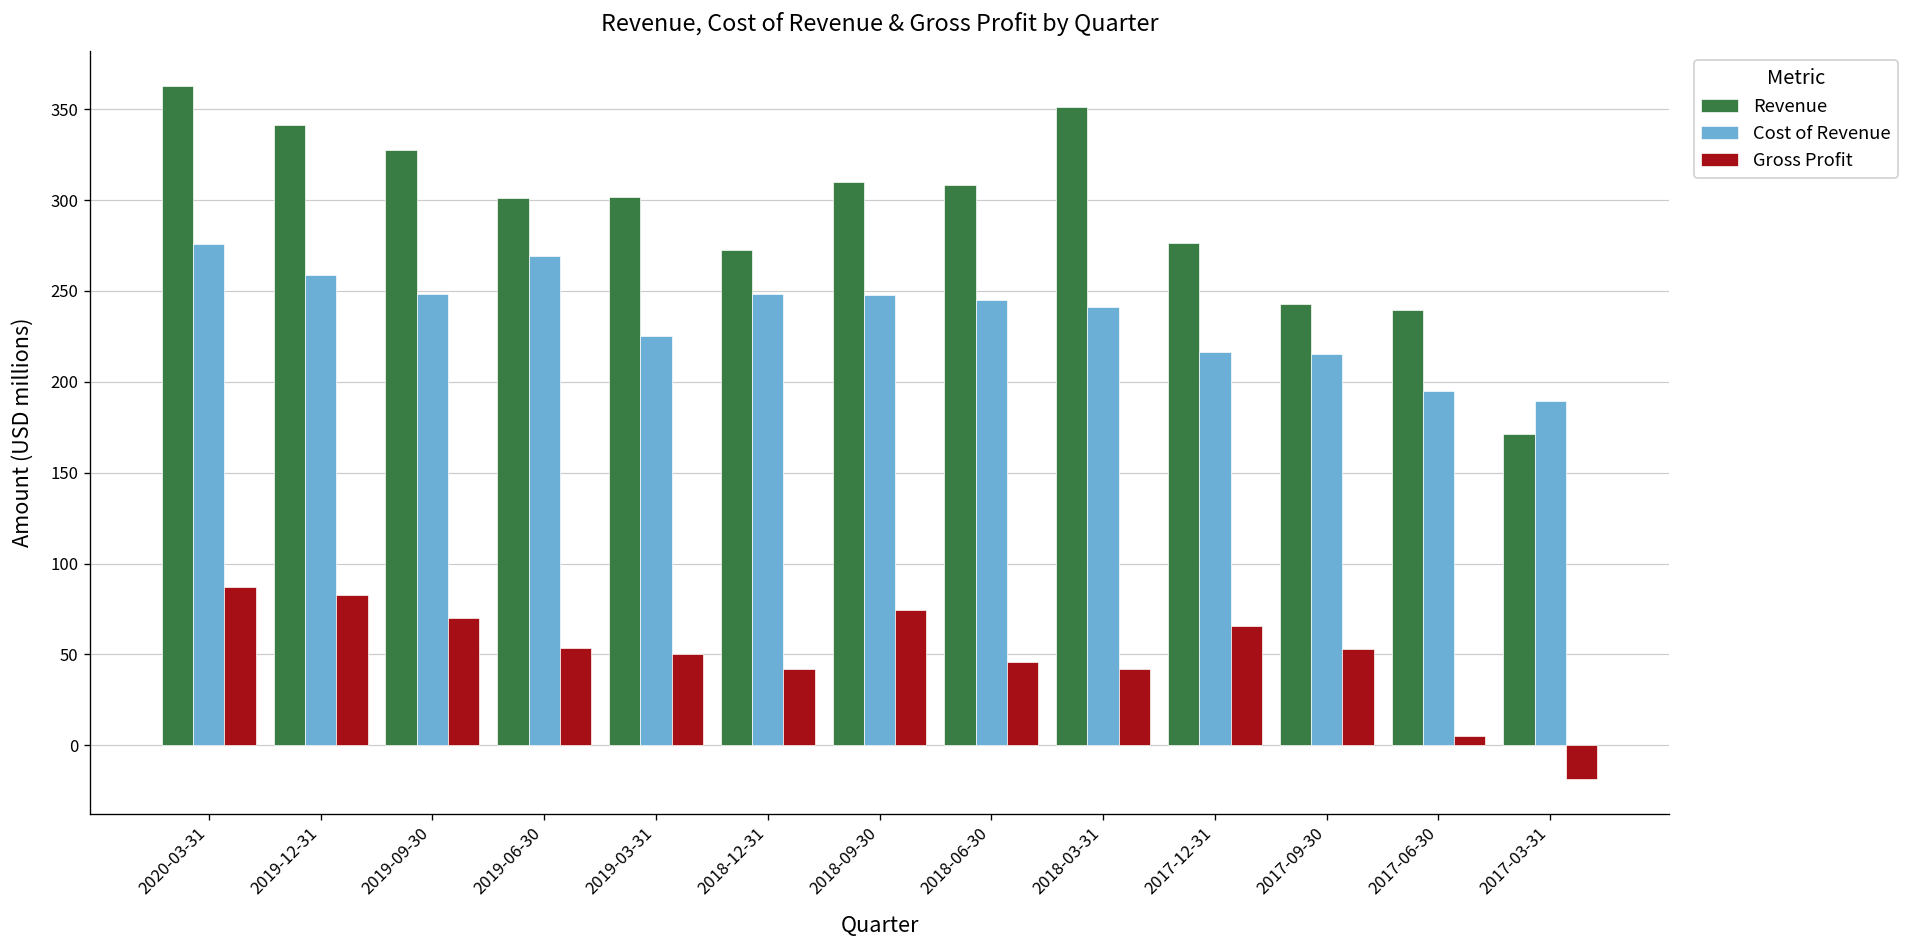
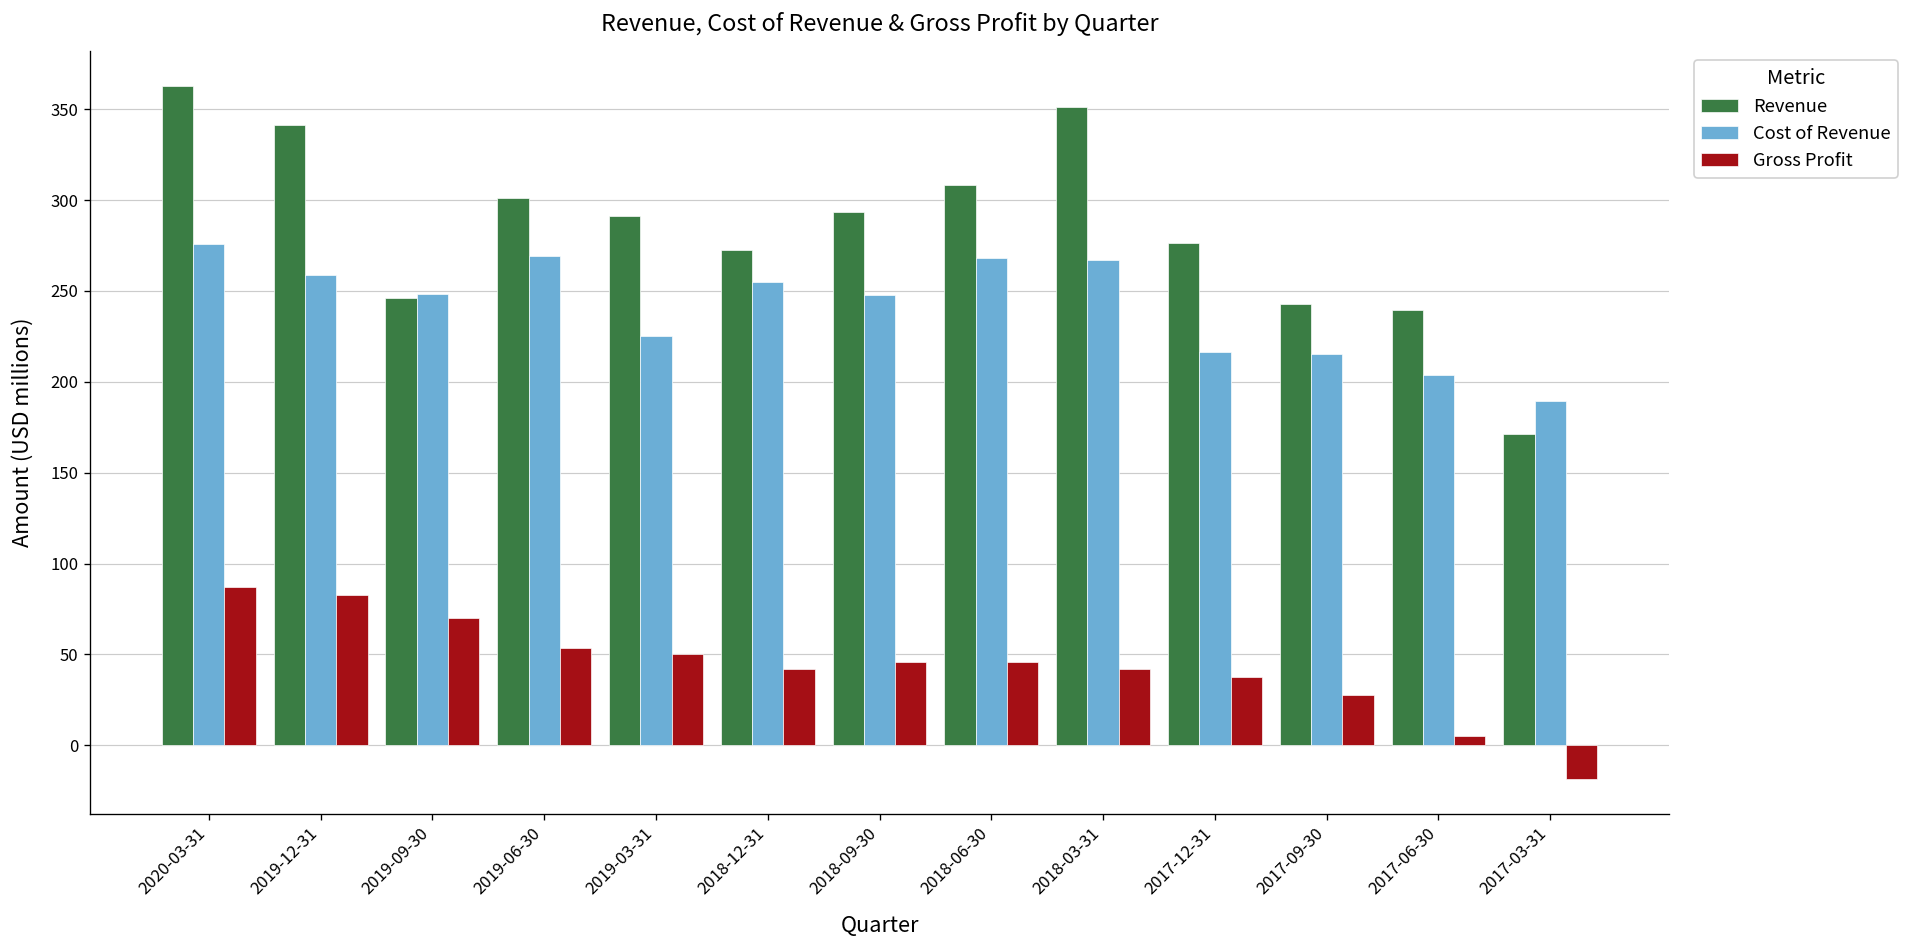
  {
    "Revenue": {
      "2020-03-31": 363,
      "2019-12-31": 341,
-     "2019-09-30": 327,
+     "2019-09-30": 246,
      "2019-06-30": 301,
-     "2019-03-31": 302,
+     "2019-03-31": 291,
      "2018-12-31": 272,
-     "2018-09-30": 310,
+     "2018-09-30": 294,
      "2018-06-30": 308,
      "2018-03-31": 351,
      "2017-12-31": 276,
      "2017-09-30": 243,
      "2017-06-30": 240,
      "2017-03-31": 171
    },
    "Cost of Revenue": {
      "2020-03-31": 276,
      "2019-12-31": 259,
      "2019-09-30": 248,
      "2019-06-30": 269,
      "2019-03-31": 225,
-     "2018-12-31": 248,
+     "2018-12-31": 255,
      "2018-09-30": 248,
-     "2018-06-30": 245,
-     "2018-03-31": 241,
+     "2018-06-30": 268,
+     "2018-03-31": 267,
      "2017-12-31": 217,
      "2017-09-30": 215,
-     "2017-06-30": 195,
+     "2017-06-30": 204,
      "2017-03-31": 190
    },
    "Gross Profit": {
      "2020-03-31": 87,
      "2019-12-31": 82,
      "2019-09-30": 70,
      "2019-06-30": 54,
      "2019-03-31": 50,
      "2018-12-31": 42,
-     "2018-09-30": 74,
+     "2018-09-30": 46,
      "2018-06-30": 46,
      "2018-03-31": 42,
-     "2017-12-31": 66,
-     "2017-09-30": 53,
+     "2017-12-31": 38,
+     "2017-09-30": 28,
      "2017-06-30": 5,
      "2017-03-31": -18
    }
  }
